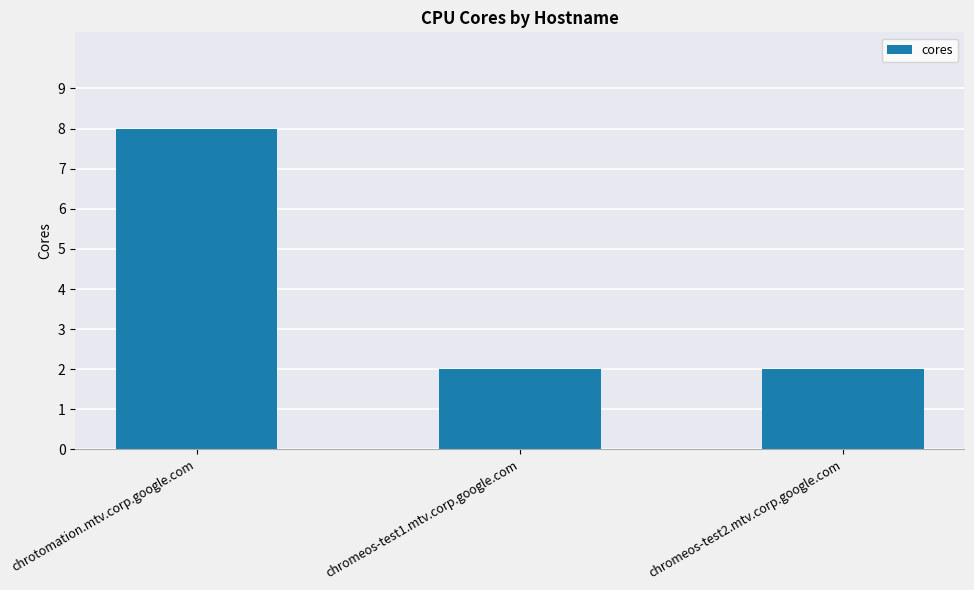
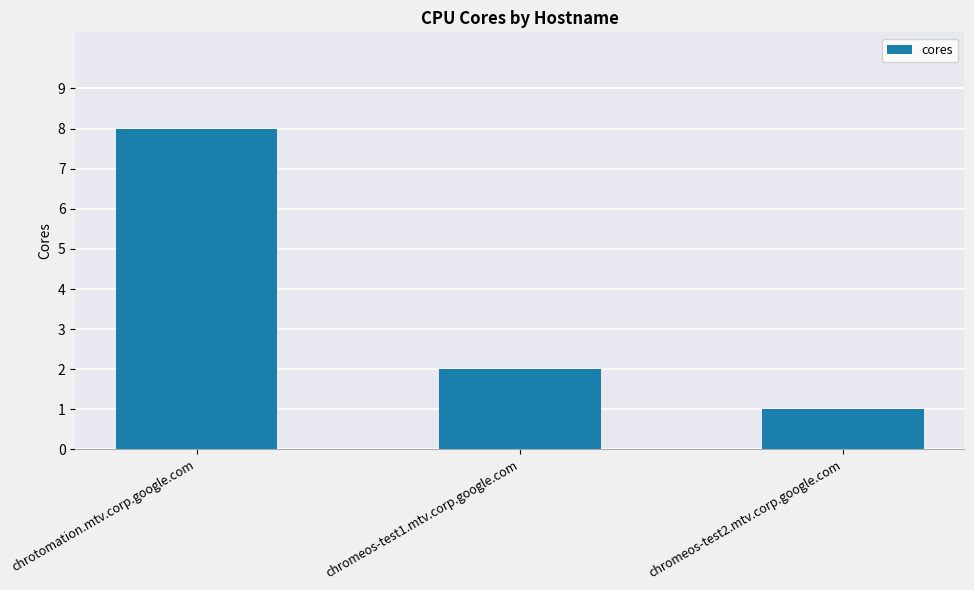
  {
    "chrotomation.mtv.corp.google.com": 8,
    "chromeos-test1.mtv.corp.google.com": 2,
-   "chromeos-test2.mtv.corp.google.com": 2
+   "chromeos-test2.mtv.corp.google.com": 1
  }
